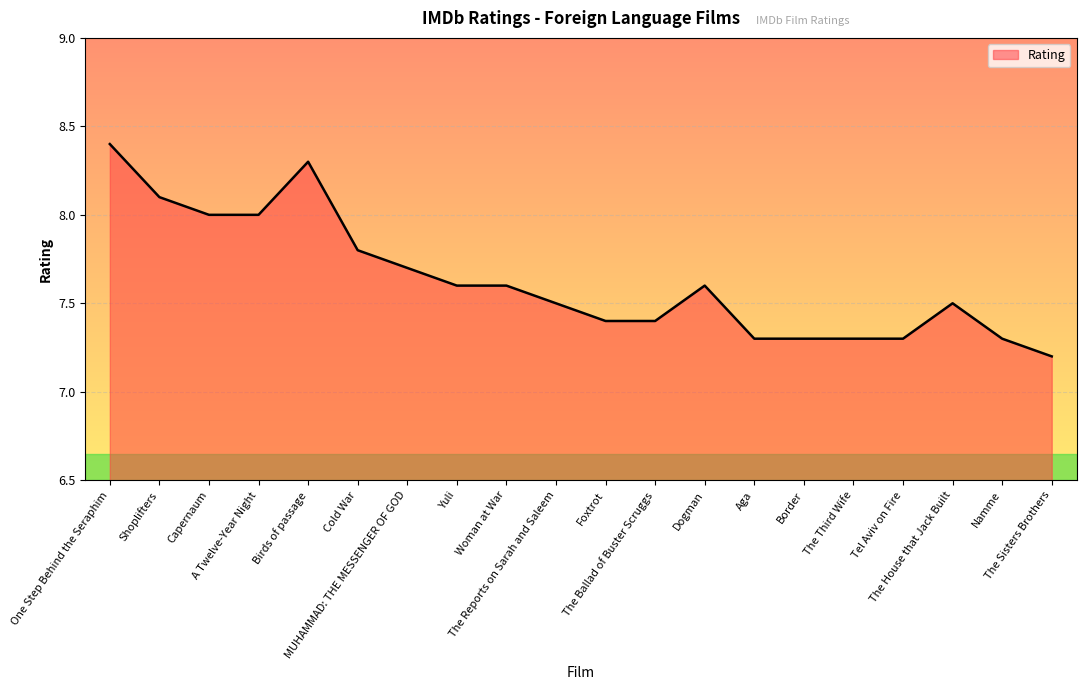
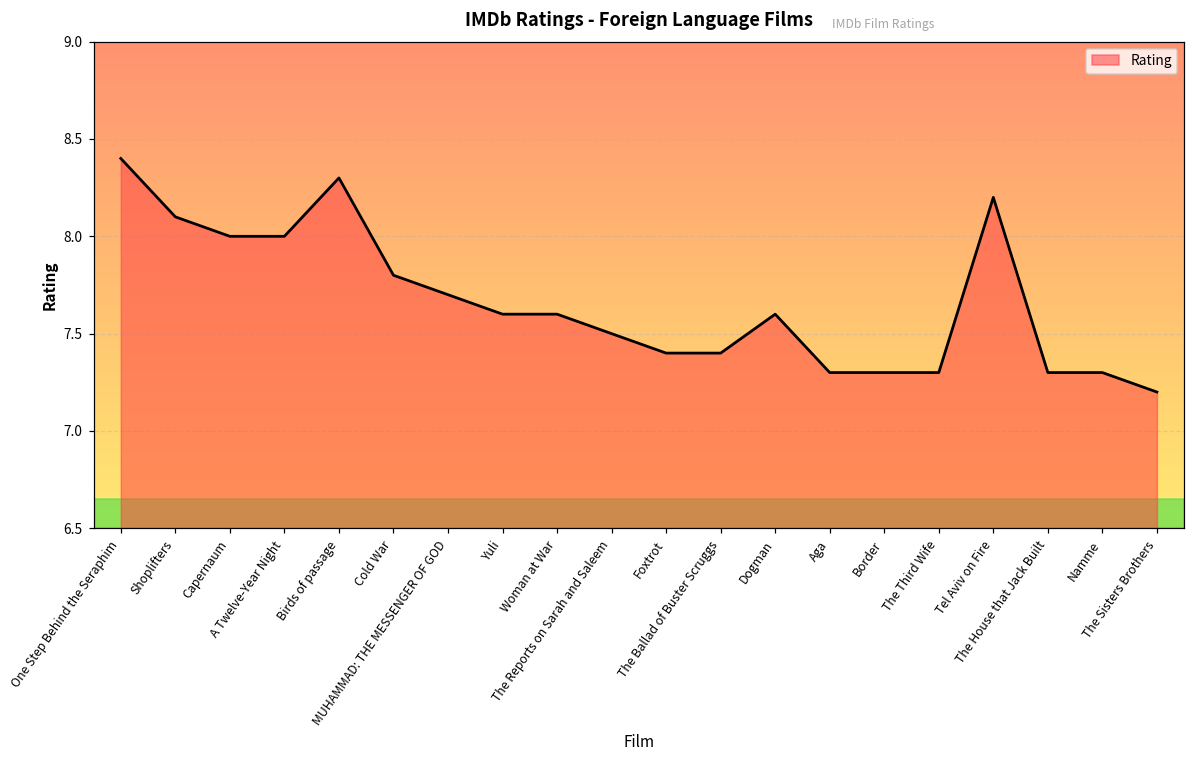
  {
    "One Step Behind the Seraphim": 8.4,
    "Shoplifters": 8.1,
    "Capernaum": 8.0,
    "A Twelve-Year Night": 8.0,
    "Birds of passage": 8.3,
    "Cold War": 7.8,
    "MUHAMMAD: THE MESSENGER OF GOD": 7.7,
    "Yuli": 7.6,
    "Woman at War": 7.6,
    "The Reports on Sarah and Saleem": 7.5,
    "Foxtrot": 7.4,
    "The Ballad of Buster Scruggs": 7.4,
    "Dogman": 7.6,
    "Aga": 7.3,
    "Border": 7.3,
    "The Third Wife": 7.3,
-   "Tel Aviv on Fire": 7.3,
-   "The House that Jack Built": 7.5,
+   "Tel Aviv on Fire": 8.2,
+   "The House that Jack Built": 7.3,
    "Namme": 7.3,
    "The Sisters Brothers": 7.2
  }
